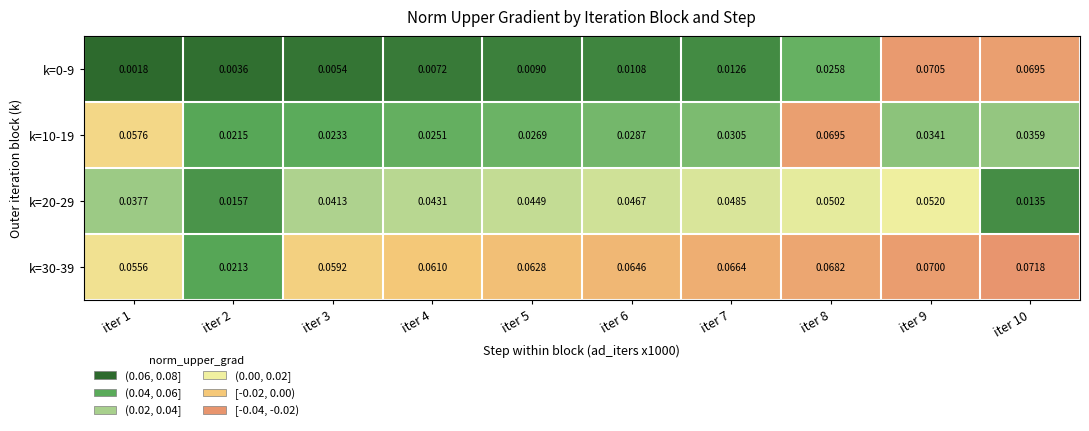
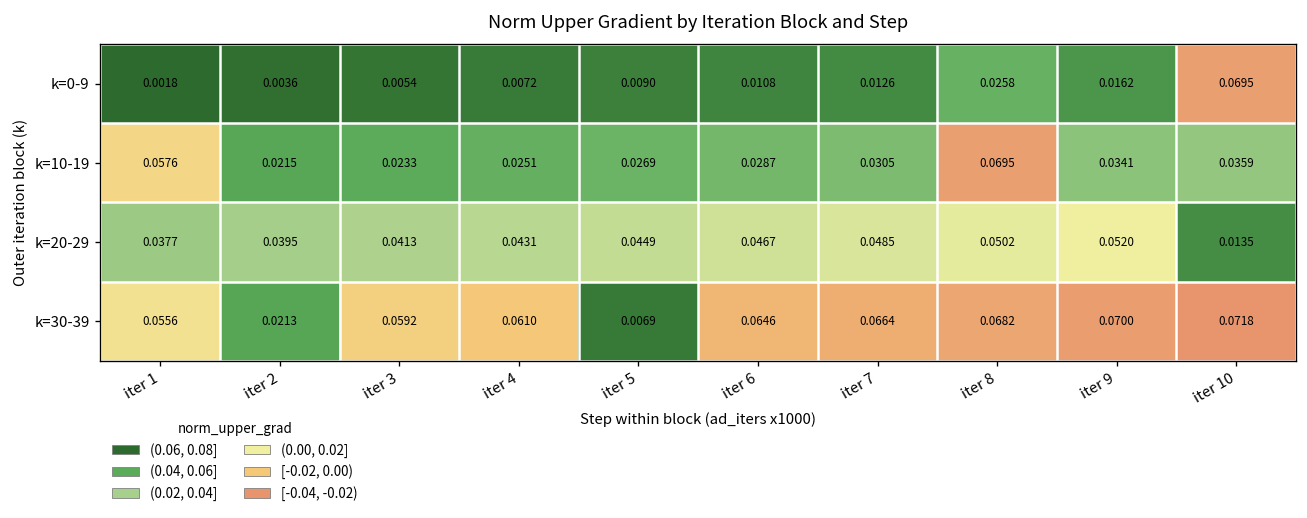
  {
    "k=0-9": {
      "iter 1": 0.0018,
      "iter 2": 0.0036,
      "iter 3": 0.0054,
      "iter 4": 0.0072,
      "iter 5": 0.0090,
      "iter 6": 0.0108,
      "iter 7": 0.0126,
      "iter 8": 0.0258,
-     "iter 9": 0.0705,
+     "iter 9": 0.0162,
      "iter 10": 0.0695
    },
    "k=10-19": {
      "iter 1": 0.0576,
      "iter 2": 0.0215,
      "iter 3": 0.0233,
      "iter 4": 0.0251,
      "iter 5": 0.0269,
      "iter 6": 0.0287,
      "iter 7": 0.0305,
      "iter 8": 0.0695,
      "iter 9": 0.0341,
      "iter 10": 0.0359
    },
    "k=20-29": {
      "iter 1": 0.0377,
-     "iter 2": 0.0157,
+     "iter 2": 0.0395,
      "iter 3": 0.0413,
      "iter 4": 0.0431,
      "iter 5": 0.0449,
      "iter 6": 0.0467,
      "iter 7": 0.0485,
      "iter 8": 0.0502,
      "iter 9": 0.0520,
      "iter 10": 0.0135
    },
    "k=30-39": {
      "iter 1": 0.0556,
      "iter 2": 0.0213,
      "iter 3": 0.0592,
      "iter 4": 0.0610,
-     "iter 5": 0.0628,
+     "iter 5": 0.0069,
      "iter 6": 0.0646,
      "iter 7": 0.0664,
      "iter 8": 0.0682,
      "iter 9": 0.0700,
      "iter 10": 0.0718
    }
  }
